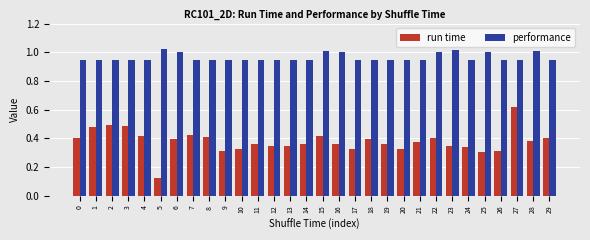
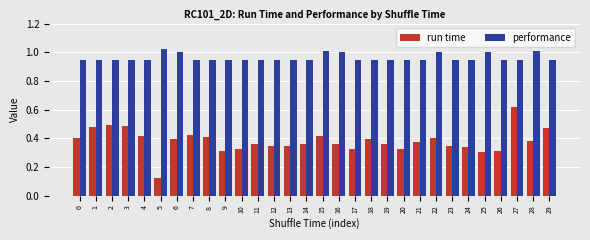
  {
    "run time": {
      "0": 0.40,
      "1": 0.48,
      "2": 0.49,
      "3": 0.49,
      "4": 0.42,
      "5": 0.12,
      "6": 0.40,
      "7": 0.42,
      "8": 0.41,
      "9": 0.31,
      "10": 0.33,
      "11": 0.36,
      "12": 0.35,
      "13": 0.35,
      "14": 0.36,
      "15": 0.42,
      "16": 0.36,
      "17": 0.32,
      "18": 0.39,
      "19": 0.36,
      "20": 0.33,
      "21": 0.38,
      "22": 0.40,
      "23": 0.35,
      "24": 0.34,
      "25": 0.31,
      "26": 0.31,
      "27": 0.62,
      "28": 0.38,
-     "29": 0.40
+     "29": 0.47
    },
    "performance": {
      "0": 0.94,
      "1": 0.94,
      "2": 0.94,
      "3": 0.94,
      "4": 0.94,
      "5": 1.02,
      "6": 1.00,
      "7": 0.94,
      "8": 0.94,
      "9": 0.94,
      "10": 0.94,
      "11": 0.94,
      "12": 0.94,
      "13": 0.94,
      "14": 0.94,
      "15": 1.01,
      "16": 1.00,
      "17": 0.94,
      "18": 0.94,
      "19": 0.94,
      "20": 0.94,
      "21": 0.94,
      "22": 1.00,
-     "23": 1.01,
+     "23": 0.94,
      "24": 0.94,
      "25": 1.00,
      "26": 0.94,
      "27": 0.94,
      "28": 1.01,
      "29": 0.94
    }
  }
